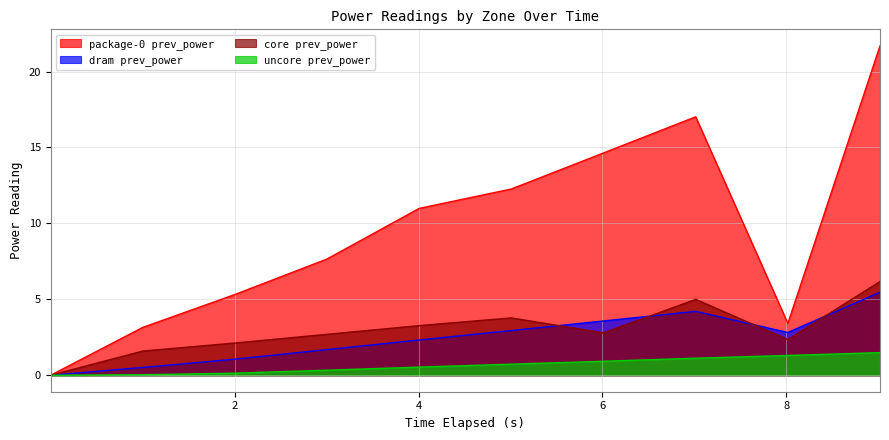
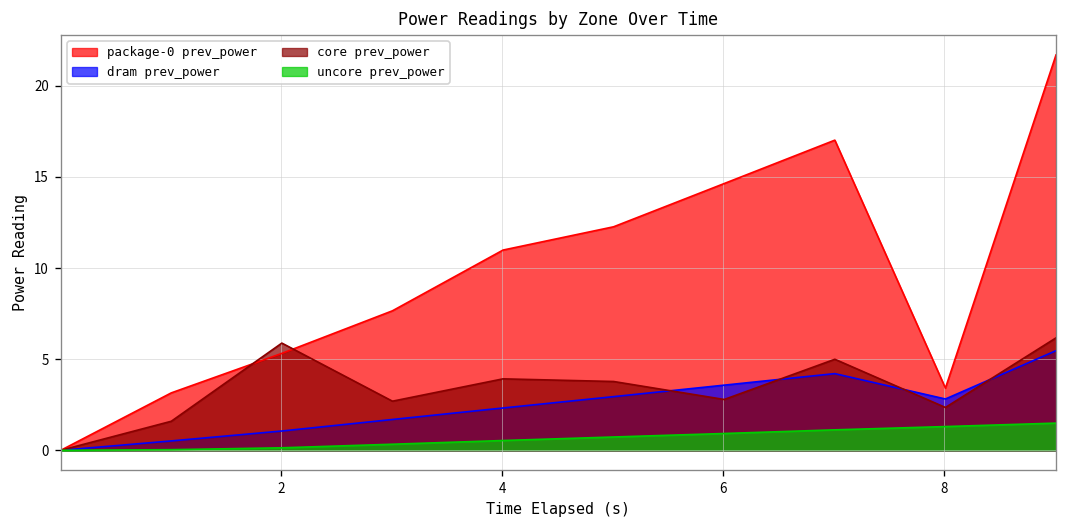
  {
    "package-0 prev_power": {
      "2": 5.3,
      "4": 11.0,
      "6": 14.6,
      "8": 3.4
    },
    "dram prev_power": {
      "2": 1.1,
      "4": 2.3,
      "6": 3.6,
      "8": 2.8
    },
    "core prev_power": {
-     "2": 2.1,
-     "4": 3.3,
+     "2": 5.9,
+     "4": 3.9,
      "6": 2.8,
      "8": 2.4
    },
    "uncore prev_power": {
      "2": 0.1,
      "4": 0.5,
      "6": 0.9,
      "8": 1.3
    }
  }
